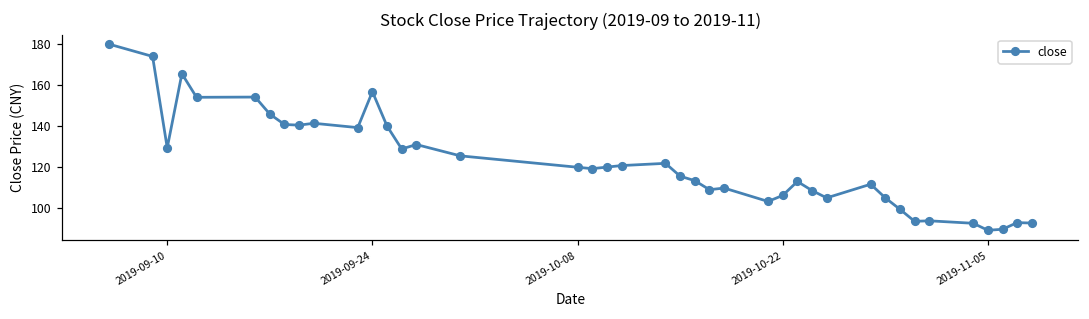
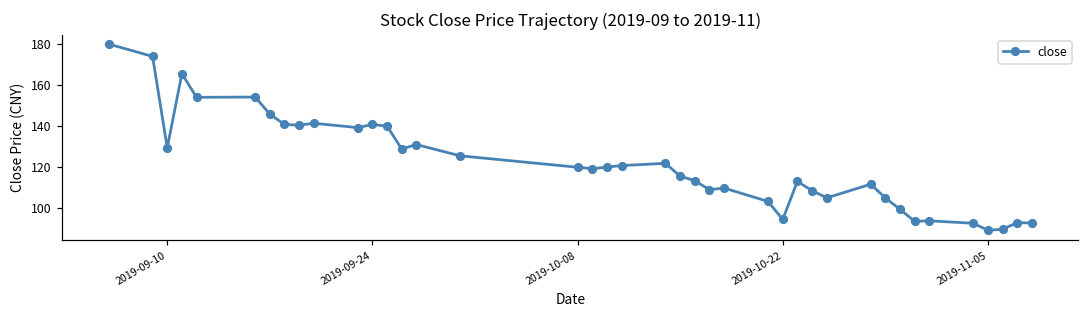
  {
    "2019-09-10": 129,
-   "2019-09-24": 157,
+   "2019-09-24": 141,
    "2019-10-08": 120,
-   "2019-10-22": 106,
+   "2019-10-22": 95,
    "2019-11-05": 89
  }
